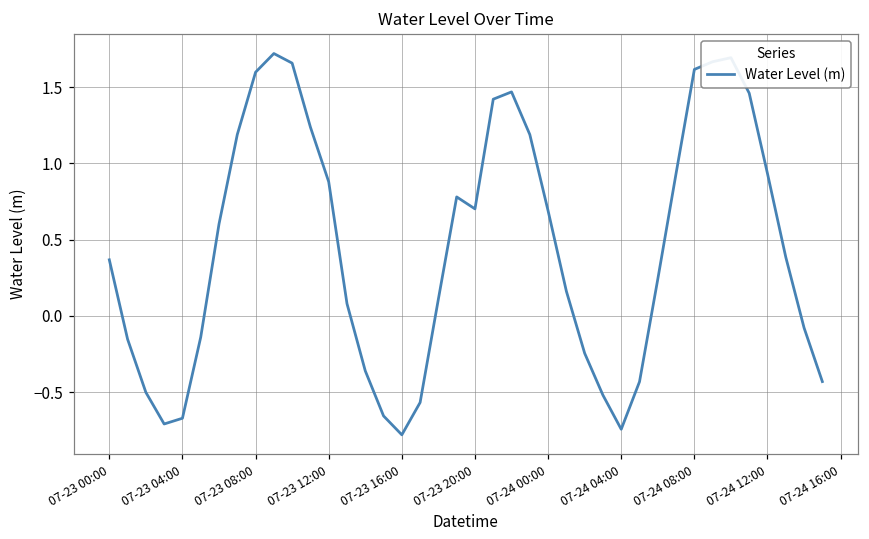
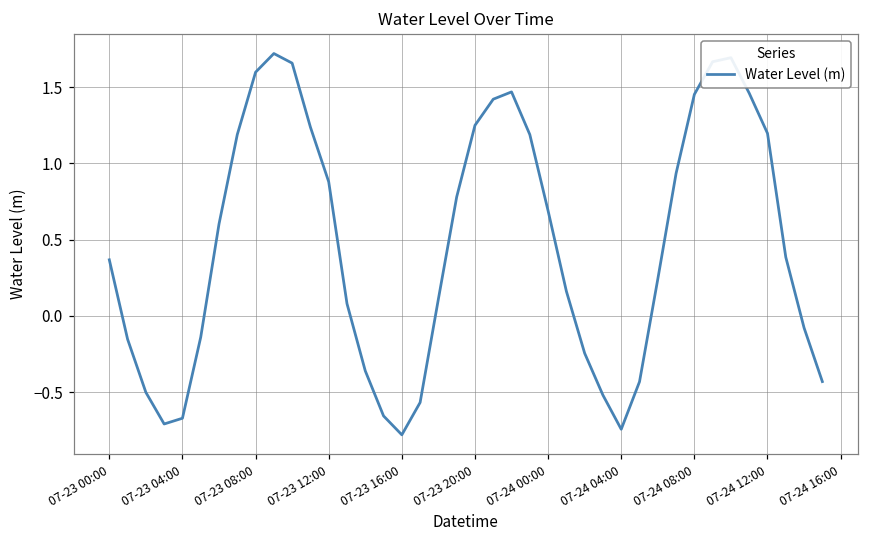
  {
    "07-23 00:00": 0.37,
    "07-23 04:00": -0.67,
    "07-23 08:00": 1.60,
    "07-23 12:00": 0.88,
    "07-23 16:00": -0.78,
-   "07-23 20:00": 0.70,
+   "07-23 20:00": 1.25,
    "07-24 00:00": 0.69,
    "07-24 04:00": -0.74,
-   "07-24 08:00": 1.62,
-   "07-24 12:00": 0.93
+   "07-24 08:00": 1.45,
+   "07-24 12:00": 1.20
  }
